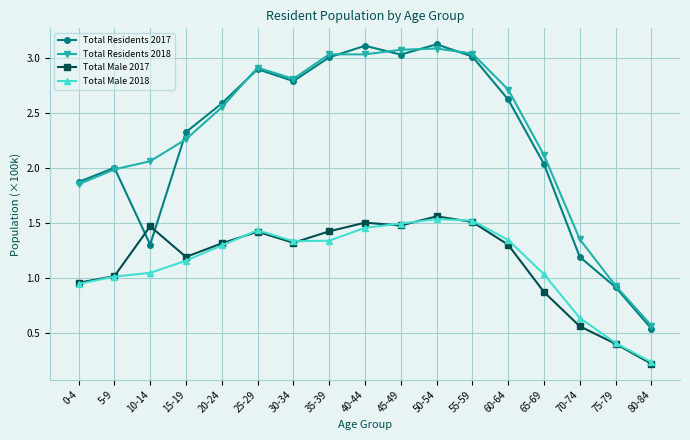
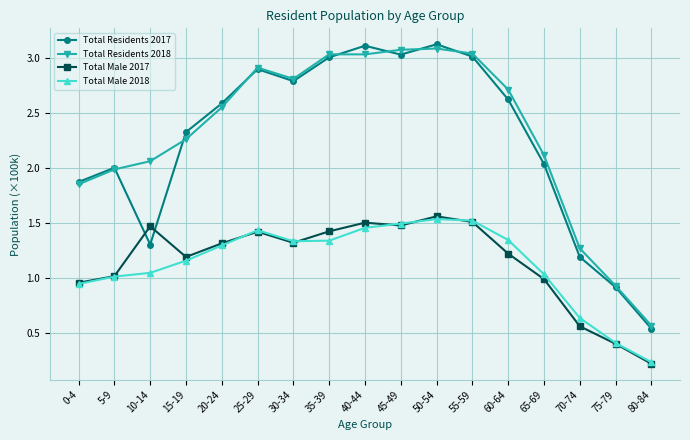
  {
    "Total Residents 2017": {
      "10-14": 1.31,
      "15-19": 2.33,
      "20-24": 2.59,
      "35-39": 3.01,
      "40-44": 3.11,
      "45-49": 3.03,
      "50-54": 3.13,
      "55-59": 3.02,
      "60-64": 2.63,
      "65-69": 2.04,
      "70-74": 1.19,
      "80-84": 0.54
    },
    "Total Residents 2018": {
      "10-14": 2.07,
      "15-19": 2.27,
      "20-24": 2.56,
      "35-39": 3.04,
      "40-44": 3.04,
      "45-49": 3.08,
      "50-54": 3.09,
      "55-59": 3.04,
      "60-64": 2.72,
      "65-69": 2.12,
-     "70-74": 1.36,
+     "70-74": 1.27,
      "80-84": 0.57
    },
    "Total Male 2017": {
      "10-14": 1.47,
      "15-19": 1.20,
      "35-39": 1.43,
      "40-44": 1.51,
      "50-54": 1.56,
-     "60-64": 1.31,
-     "65-69": 0.88,
+     "60-64": 1.22,
+     "65-69": 0.99,
      "70-74": 0.56
    },
    "Total Male 2018": {
      "10-14": 1.05,
      "15-19": 1.16,
      "35-39": 1.34,
      "40-44": 1.46,
      "50-54": 1.54,
      "60-64": 1.35,
      "65-69": 1.04,
      "70-74": 0.64
    }
  }
